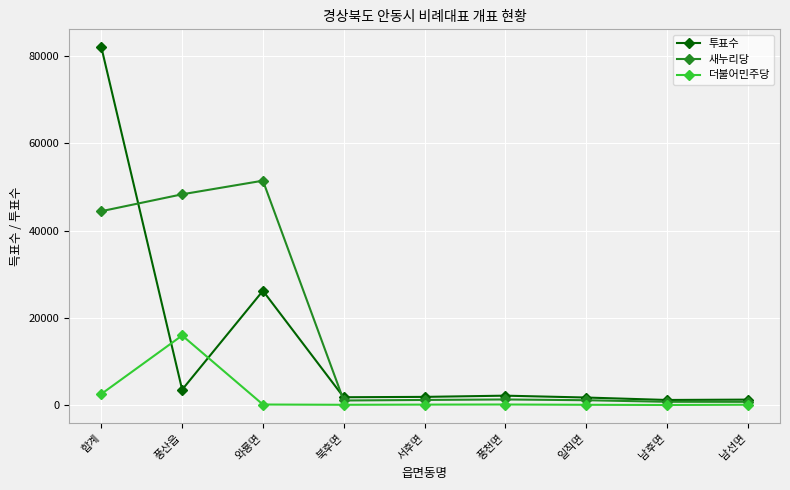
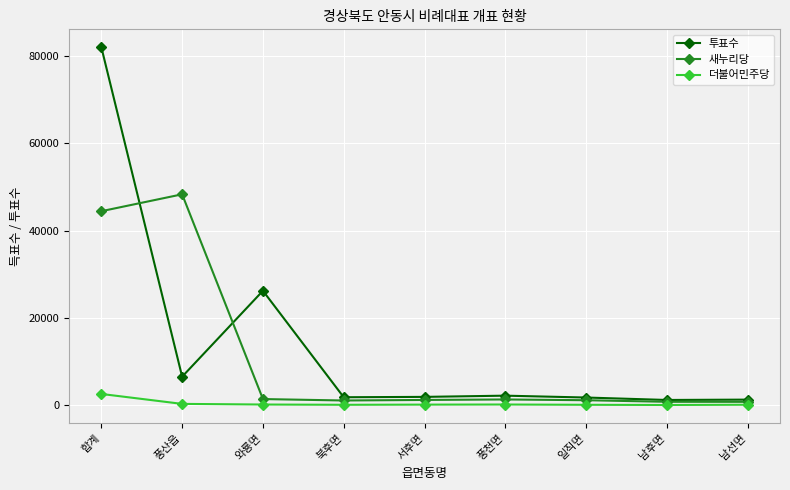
  {
    "투표수": {
      "합계": 82000,
-     "풍산읍": 4000,
+     "풍산읍": 7000,
      "와룡면": 26000,
      "북후면": 2000,
      "서후면": 2000,
      "풍천면": 2000,
      "일직면": 2000
    },
    "새누리당": {
      "합계": 44000,
      "풍산읍": 48000,
-     "와룡면": 51000,
+     "와룡면": 1000,
      "북후면": 1000,
      "서후면": 1000,
      "풍천면": 1000,
      "일직면": 1000
    },
    "더불어민주당": {
      "합계": 3000,
-     "풍산읍": 16000,
+     "풍산읍": 0,
      "와룡면": 0,
      "북후면": 0,
      "서후면": 0,
      "풍천면": 0,
      "일직면": 0,
      "남후면": 0,
      "남선면": 0
    }
  }
